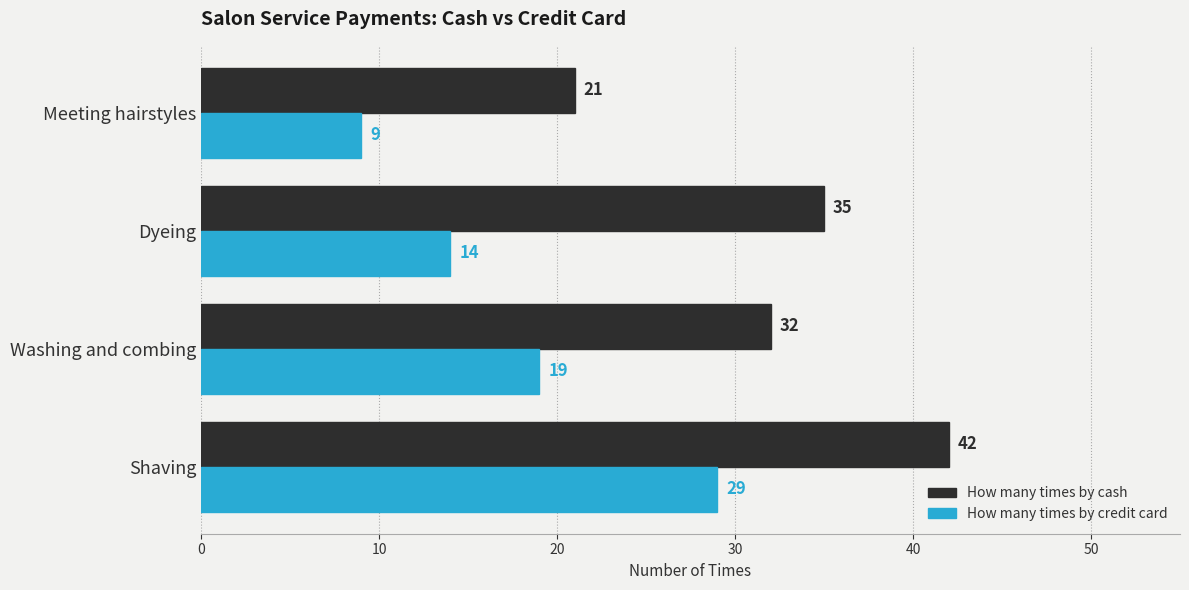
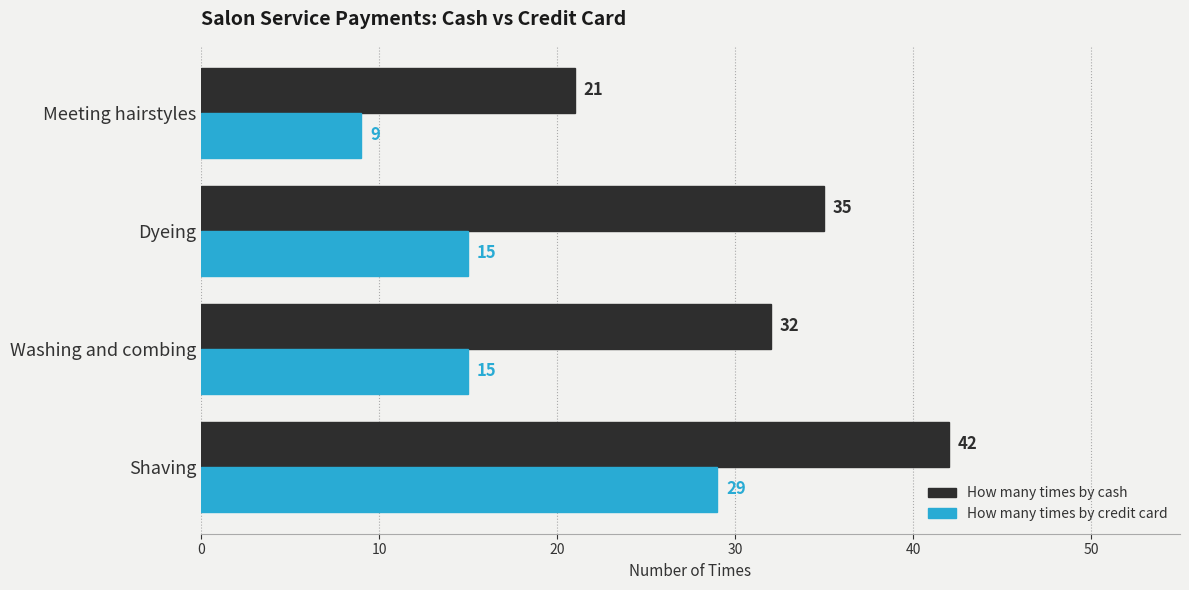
  {
    "How many times by cash": {
      "Meeting hairstyles": 21,
      "Dyeing": 35,
      "Washing and combing": 32,
      "Shaving": 42
    },
    "How many times by credit card": {
      "Meeting hairstyles": 9,
-     "Dyeing": 14,
-     "Washing and combing": 19,
+     "Dyeing": 15,
+     "Washing and combing": 15,
      "Shaving": 29
    }
  }
